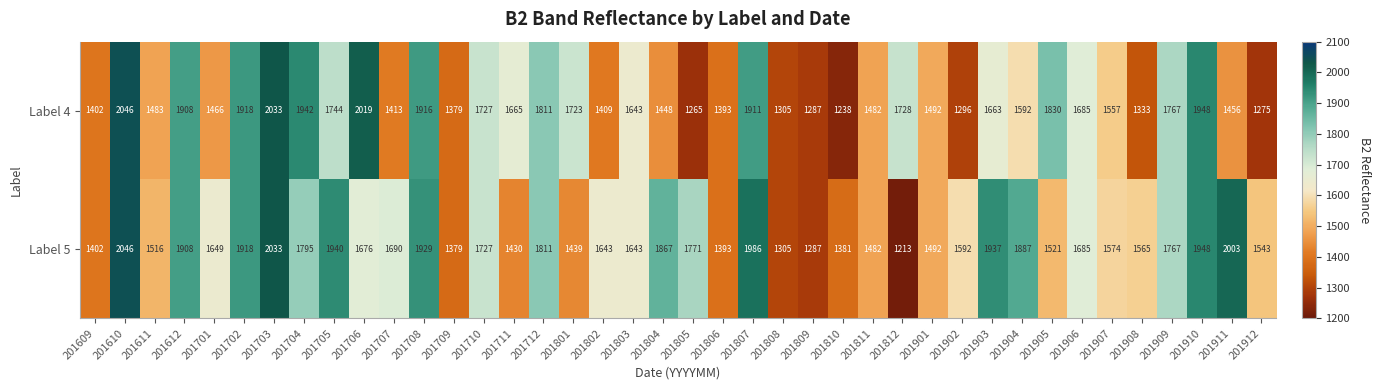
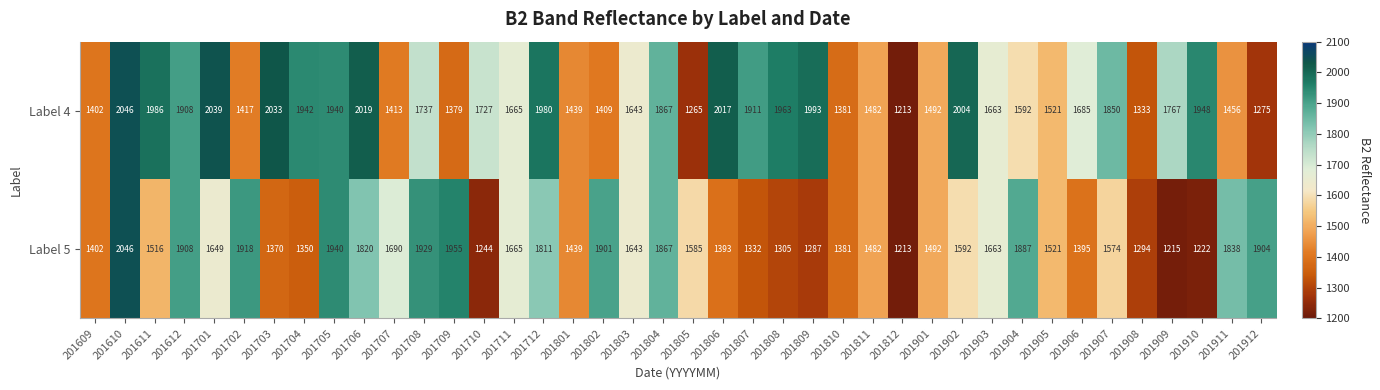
  {
    "Label 4": {
      "201609": 1402,
      "201610": 2046,
-     "201611": 1483,
+     "201611": 1986,
      "201612": 1908,
-     "201701": 1466,
-     "201702": 1918,
+     "201701": 2039,
+     "201702": 1417,
      "201703": 2033,
      "201704": 1942,
-     "201705": 1744,
+     "201705": 1940,
      "201706": 2019,
      "201707": 1413,
-     "201708": 1916,
+     "201708": 1737,
      "201709": 1379,
      "201710": 1727,
      "201711": 1665,
-     "201712": 1811,
-     "201801": 1723,
+     "201712": 1980,
+     "201801": 1439,
      "201802": 1409,
      "201803": 1643,
-     "201804": 1448,
+     "201804": 1867,
      "201805": 1265,
-     "201806": 1393,
+     "201806": 2017,
      "201807": 1911,
-     "201808": 1305,
-     "201809": 1287,
-     "201810": 1238,
+     "201808": 1963,
+     "201809": 1993,
+     "201810": 1381,
      "201811": 1482,
-     "201812": 1728,
+     "201812": 1213,
      "201901": 1492,
-     "201902": 1296,
+     "201902": 2004,
      "201903": 1663,
      "201904": 1592,
-     "201905": 1830,
+     "201905": 1521,
      "201906": 1685,
-     "201907": 1557,
+     "201907": 1850,
      "201908": 1333,
      "201909": 1767,
      "201910": 1948,
      "201911": 1456,
      "201912": 1275
    },
    "Label 5": {
      "201609": 1402,
      "201610": 2046,
      "201611": 1516,
      "201612": 1908,
      "201701": 1649,
      "201702": 1918,
-     "201703": 2033,
-     "201704": 1795,
+     "201703": 1370,
+     "201704": 1350,
      "201705": 1940,
-     "201706": 1676,
+     "201706": 1820,
      "201707": 1690,
      "201708": 1929,
-     "201709": 1379,
-     "201710": 1727,
-     "201711": 1430,
+     "201709": 1955,
+     "201710": 1244,
+     "201711": 1665,
      "201712": 1811,
      "201801": 1439,
-     "201802": 1643,
+     "201802": 1901,
      "201803": 1643,
      "201804": 1867,
-     "201805": 1771,
+     "201805": 1585,
      "201806": 1393,
-     "201807": 1986,
+     "201807": 1332,
      "201808": 1305,
      "201809": 1287,
      "201810": 1381,
      "201811": 1482,
      "201812": 1213,
      "201901": 1492,
      "201902": 1592,
-     "201903": 1937,
+     "201903": 1663,
      "201904": 1887,
      "201905": 1521,
-     "201906": 1685,
+     "201906": 1395,
      "201907": 1574,
-     "201908": 1565,
-     "201909": 1767,
-     "201910": 1948,
-     "201911": 2003,
-     "201912": 1543
+     "201908": 1294,
+     "201909": 1215,
+     "201910": 1222,
+     "201911": 1838,
+     "201912": 1904
    }
  }
